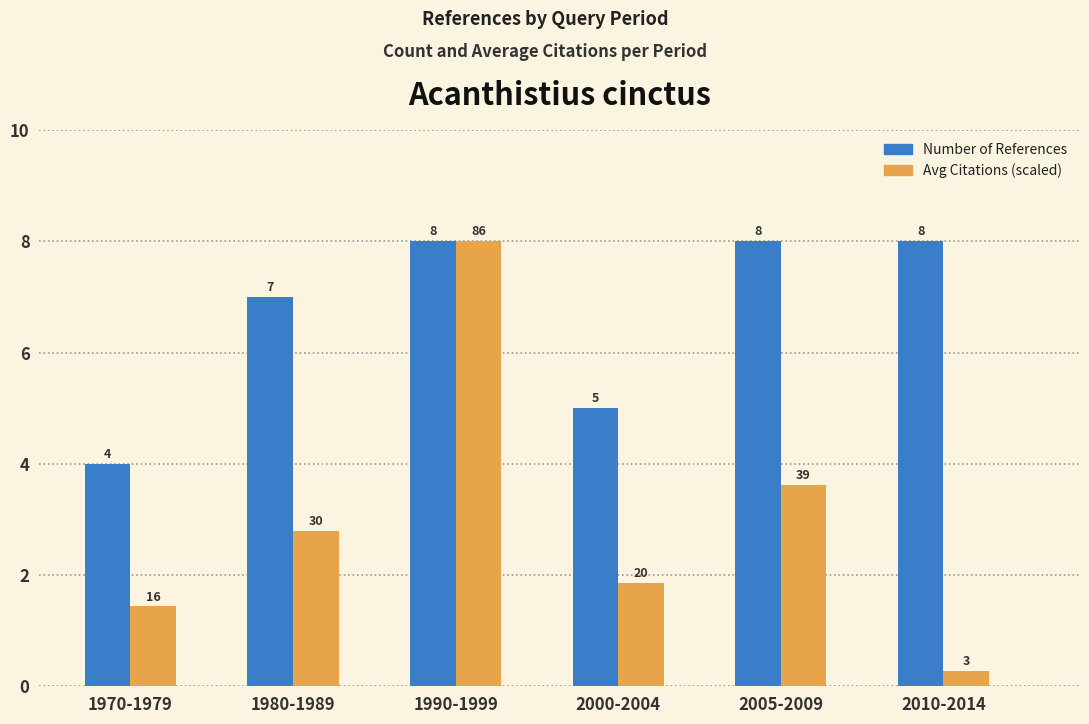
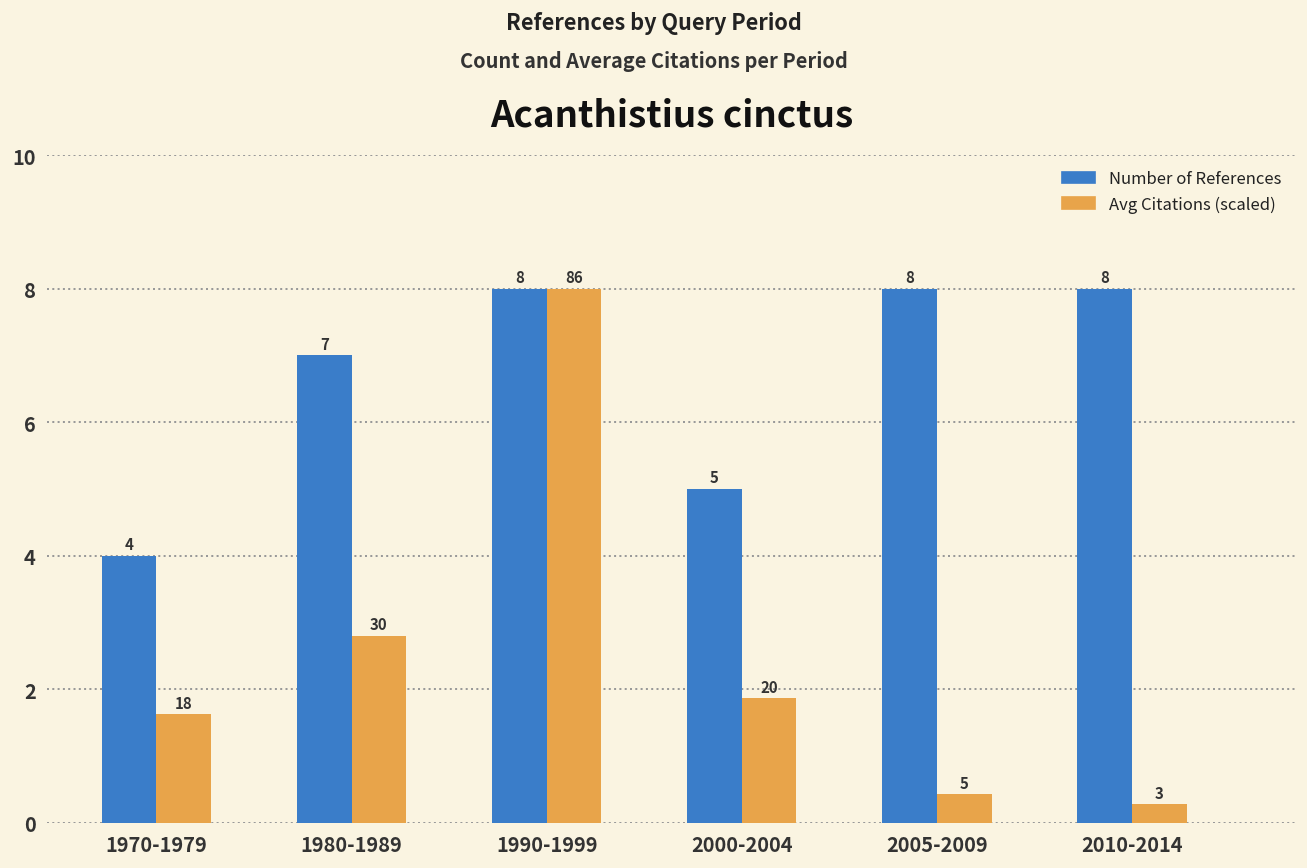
  {
    "Avg Citations (scaled)": {
-     "1970-1979": 16,
-     "2005-2009": 39
+     "1970-1979": 18,
+     "2005-2009": 5
    }
  }
